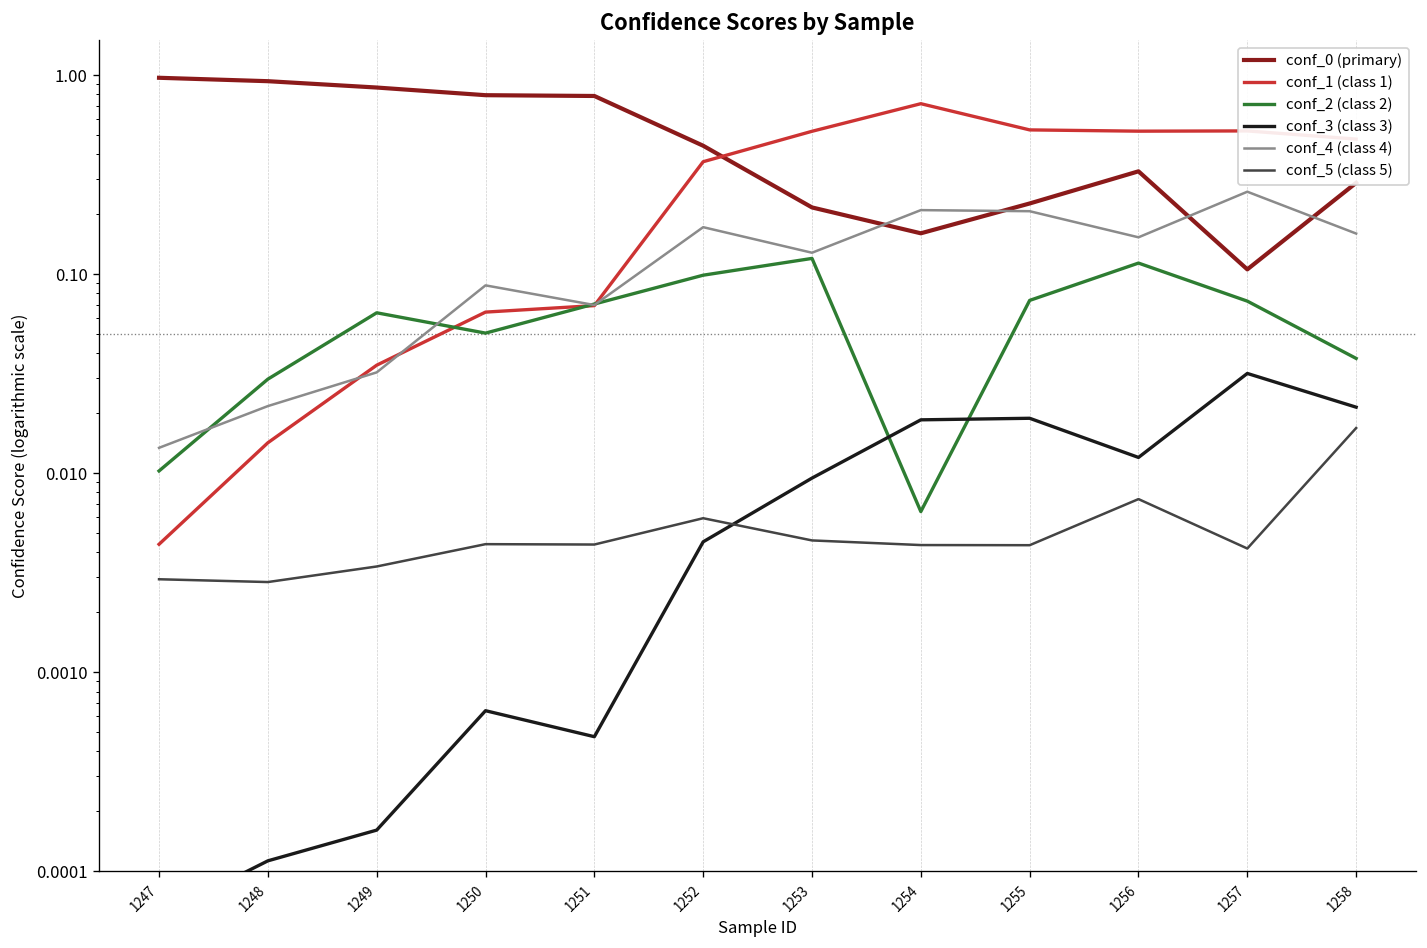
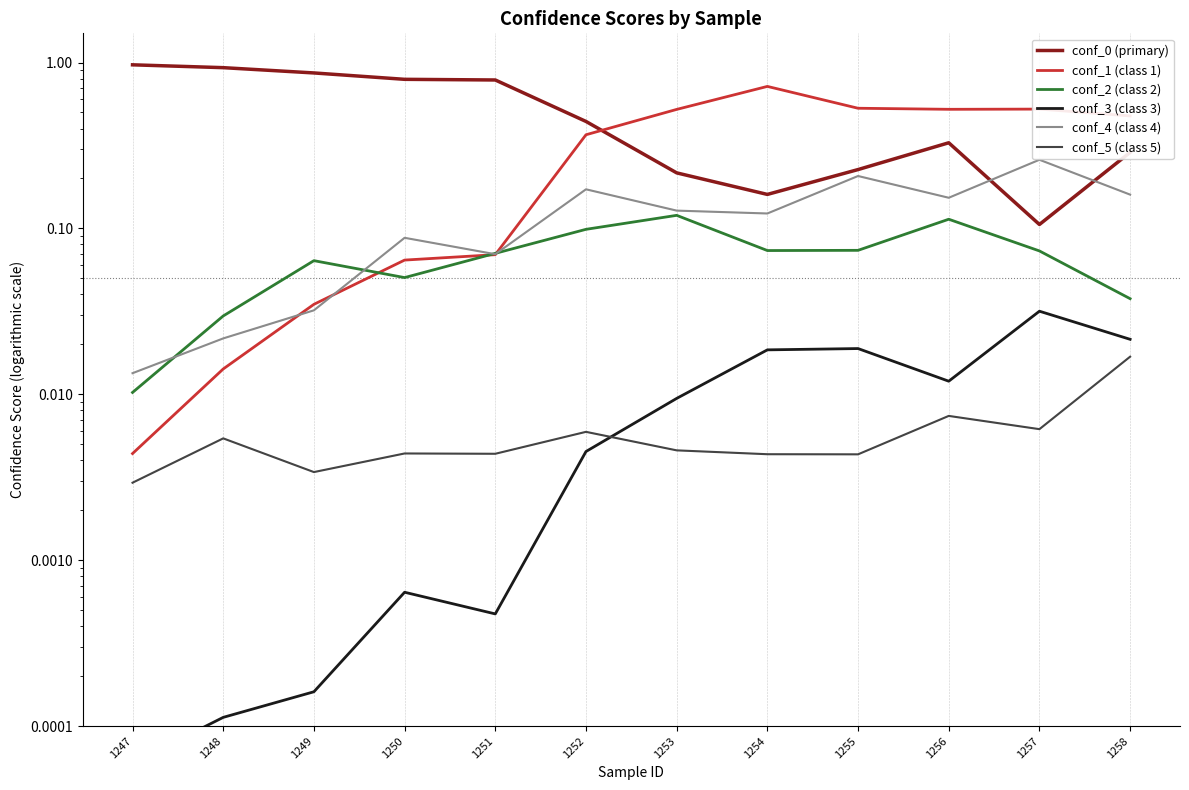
  {
    "conf_0 (primary)": {
      "1247": 1.0,
      "1248": 0.9,
      "1249": 0.9,
      "1250": 0.8,
      "1251": 0.8,
      "1252": 0.44,
      "1253": 0.22,
      "1254": 0.16,
      "1255": 0.23,
      "1256": 0.33,
      "1257": 0.11
    },
    "conf_1 (class 1)": {
      "1247": 0.0044,
      "1248": 0.014,
      "1249": 0.035,
      "1250": 0.064,
      "1252": 0.37,
      "1253": 0.52,
      "1254": 0.72,
      "1255": 0.53,
      "1256": 0.52
    },
    "conf_2 (class 2)": {
      "1247": 0.010,
      "1248": 0.030,
      "1249": 0.064,
      "1250": 0.051,
      "1252": 0.10,
      "1253": 0.12,
-     "1254": 0.0064,
+     "1254": 0.07,
      "1255": 0.07,
      "1256": 0.11,
      "1257": 0.07,
      "1258": 0.038
    },
    "conf_3 (class 3)": {
      "1248": 0.00011,
      "1249": 0.00016,
      "1250": 0.00064,
      "1251": 0.00047,
      "1252": 0.0045,
      "1253": 0.009,
      "1254": 0.019,
      "1255": 0.019,
      "1256": 0.012,
      "1257": 0.032,
      "1258": 0.021
    },
    "conf_4 (class 4)": {
      "1247": 0.013,
      "1248": 0.022,
      "1249": 0.032,
      "1250": 0.09,
      "1252": 0.17,
      "1253": 0.13,
-     "1254": 0.21,
+     "1254": 0.12,
      "1255": 0.21,
      "1256": 0.15,
      "1257": 0.26,
      "1258": 0.16
    },
    "conf_5 (class 5)": {
      "1247": 0.0029,
-     "1248": 0.0028,
+     "1248": 0.0054,
      "1249": 0.0034,
      "1250": 0.0044,
      "1251": 0.0044,
      "1252": 0.0059,
      "1253": 0.0046,
      "1254": 0.0044,
      "1255": 0.0043,
      "1256": 0.007,
-     "1257": 0.0042,
+     "1257": 0.0062,
      "1258": 0.017
    }
  }
